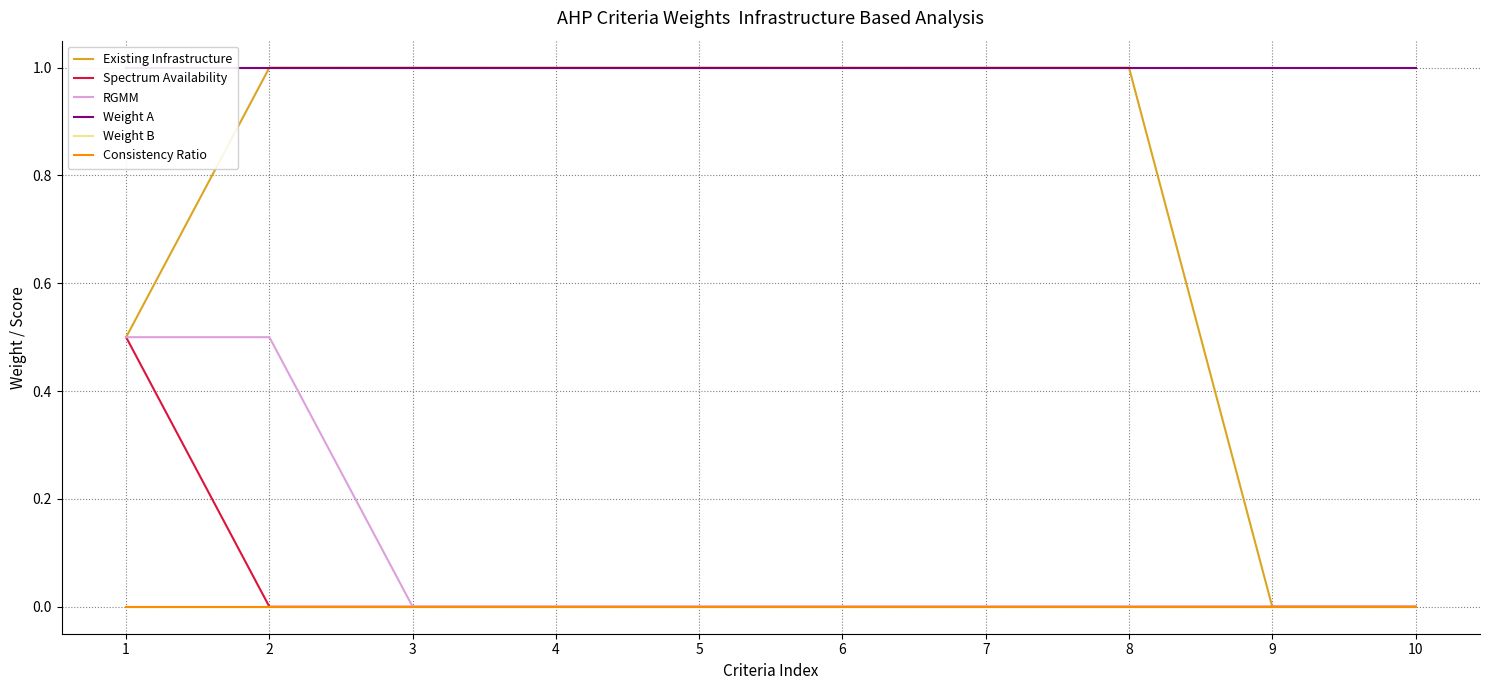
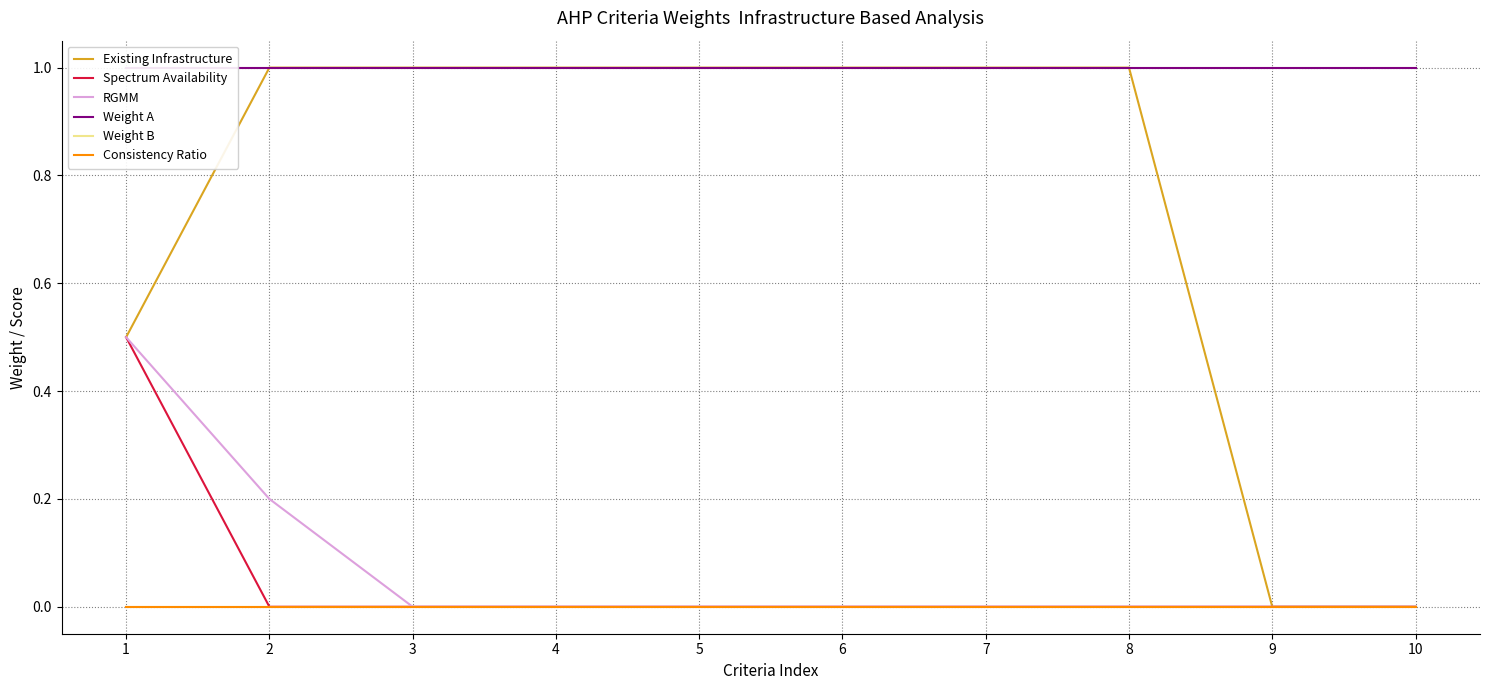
  {
    "RGMM": {
-     "2": 0.5
+     "2": 0.2
    },
    "Weight A": {
      "9": 1.0,
      "10": 1.0
    }
  }
